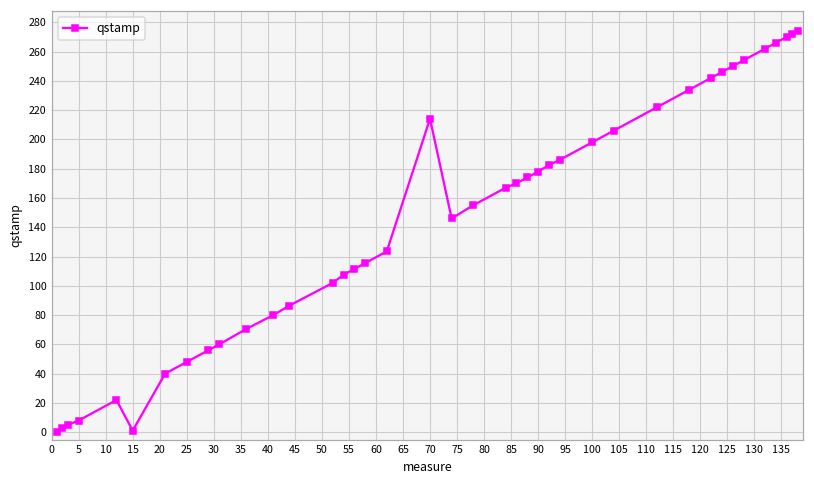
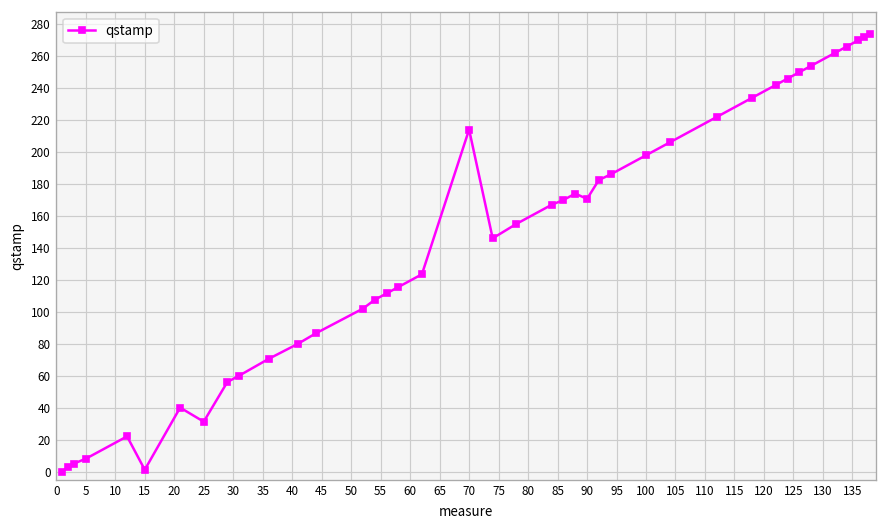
  {
    "5": 8,
    "15": 1,
-   "25": 48,
+   "25": 31,
    "70": 214,
-   "90": 178,
+   "90": 171,
    "100": 198
  }
